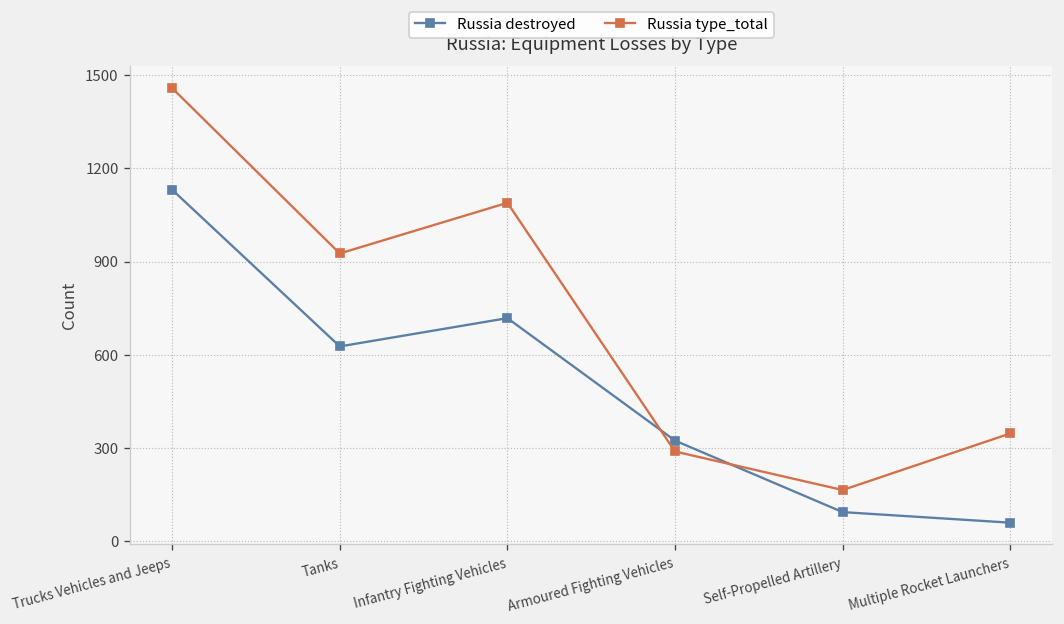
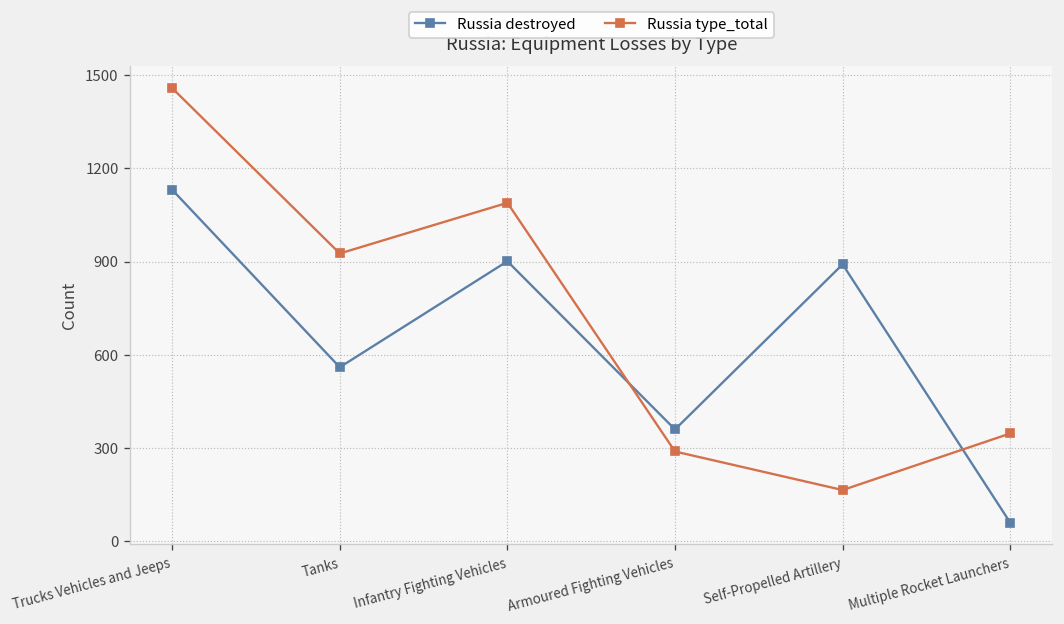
  {
    "Russia destroyed": {
      "Trucks Vehicles and Jeeps": 1130,
-     "Tanks": 630,
-     "Infantry Fighting Vehicles": 720,
-     "Armoured Fighting Vehicles": 320,
-     "Self-Propelled Artillery": 90,
+     "Tanks": 560,
+     "Infantry Fighting Vehicles": 900,
+     "Armoured Fighting Vehicles": 360,
+     "Self-Propelled Artillery": 890,
      "Multiple Rocket Launchers": 60
    },
    "Russia type_total": {
      "Trucks Vehicles and Jeeps": 1460,
      "Tanks": 930,
      "Infantry Fighting Vehicles": 1090,
      "Armoured Fighting Vehicles": 290,
      "Self-Propelled Artillery": 170,
      "Multiple Rocket Launchers": 350
    }
  }
